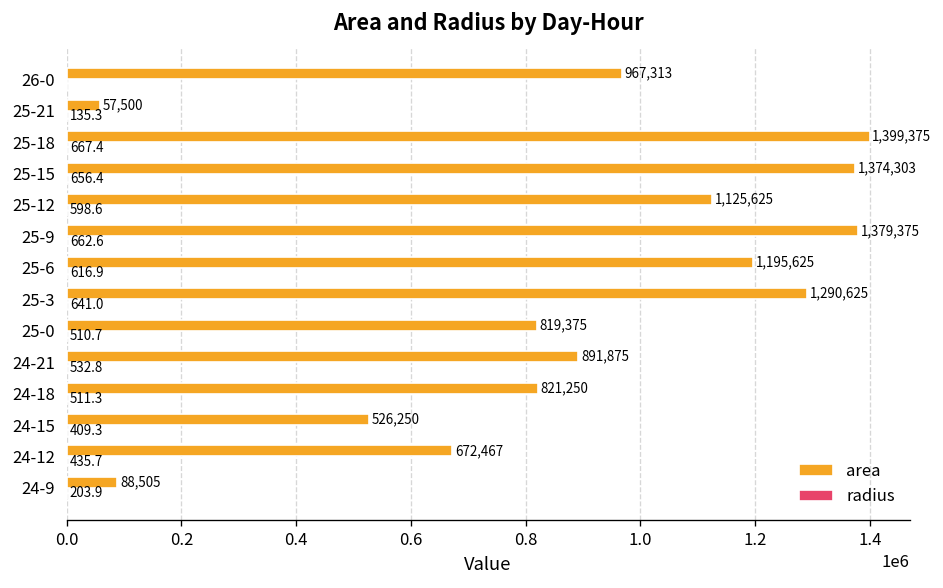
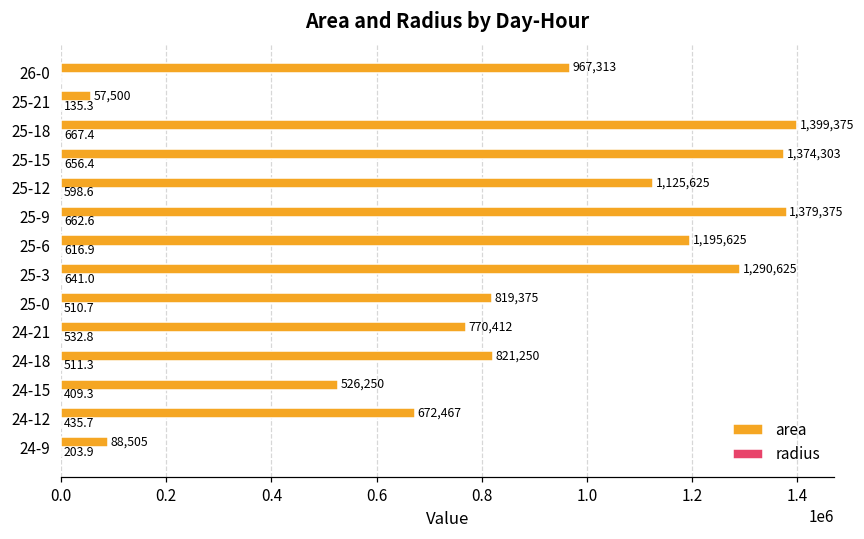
  {
    "area": {
      "26-0": "967,313",
      "25-21": "57,500",
      "25-18": "1,399,375",
      "25-15": "1,374,303",
      "25-12": "1,125,625",
      "25-9": "1,379,375",
      "25-6": "1,195,625",
      "25-3": "1,290,625",
      "25-0": "819,375",
-     "24-21": "891,875",
+     "24-21": "770,412",
      "24-18": "821,250",
      "24-15": "526,250",
      "24-12": "672,467",
      "24-9": "88,505"
    },
    "radius": {
      "25-21": "135.3",
      "25-18": "667.4",
      "25-15": "656.4",
      "25-12": "598.6",
      "25-9": "662.6",
      "25-6": "616.9",
      "25-3": "641.0",
      "25-0": "510.7",
      "24-21": "532.8",
      "24-18": "511.3",
      "24-15": "409.3",
      "24-12": "435.7",
      "24-9": "203.9"
    }
  }
